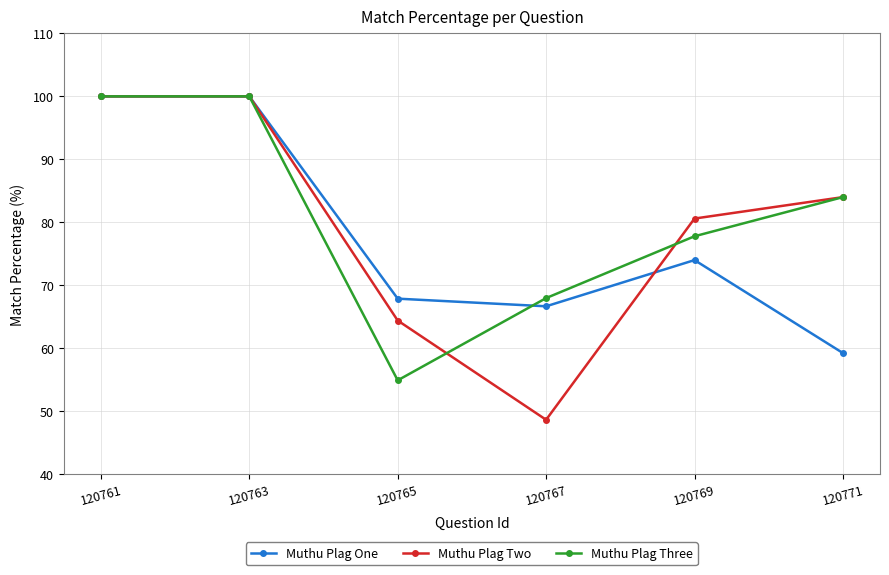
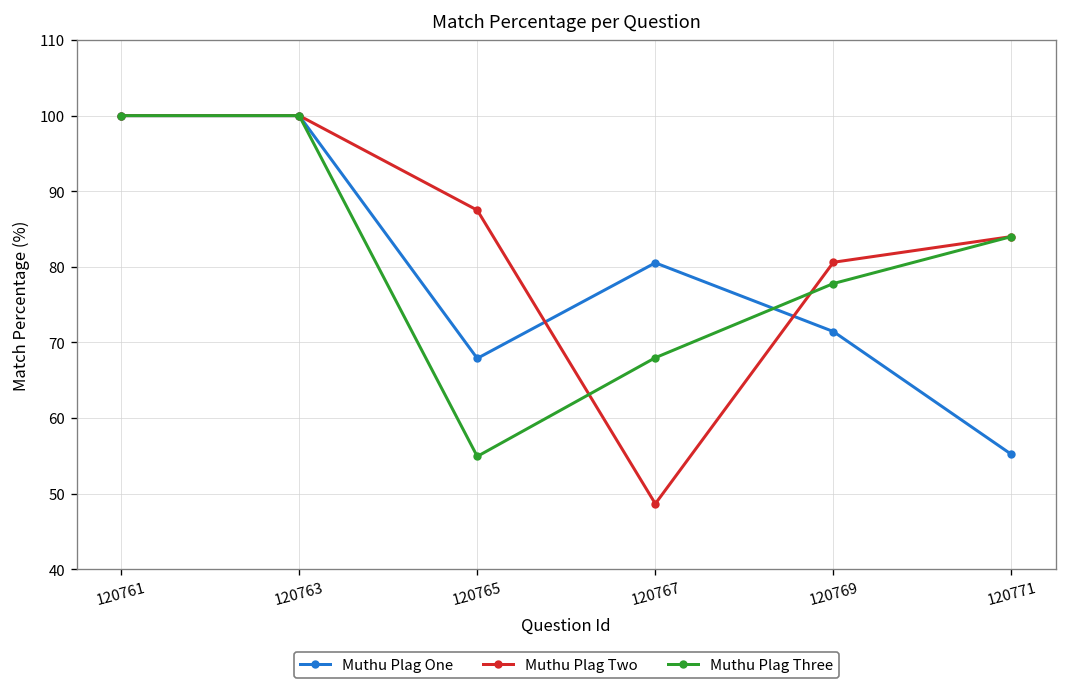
  {
    "Muthu Plag One": {
      "120765": 68,
-     "120767": 67,
-     "120769": 74,
-     "120771": 59
+     "120767": 81,
+     "120769": 71,
+     "120771": 55
    },
    "Muthu Plag Two": {
-     "120765": 64,
+     "120765": 87,
      "120767": 49,
      "120769": 81
    },
    "Muthu Plag Three": {
      "120765": 55,
      "120767": 68,
      "120769": 78
    }
  }
